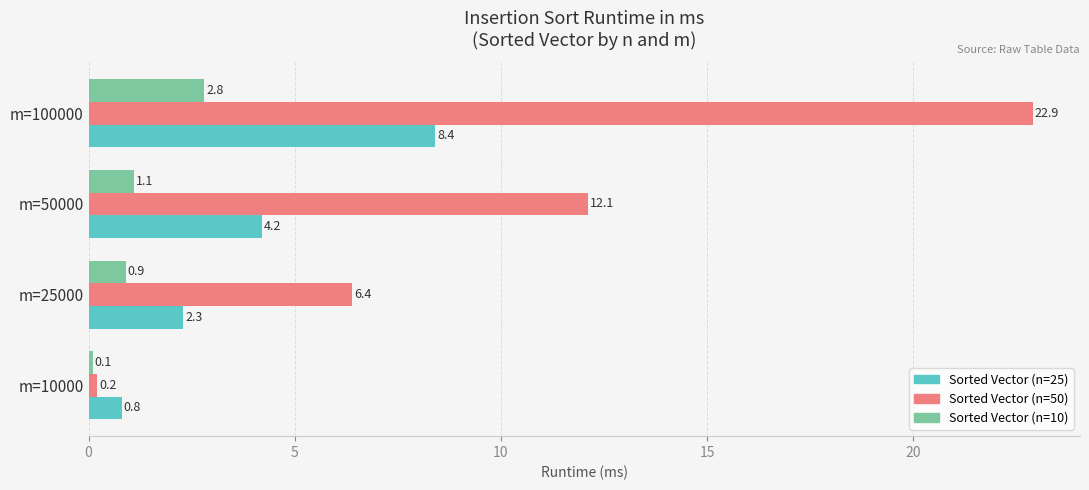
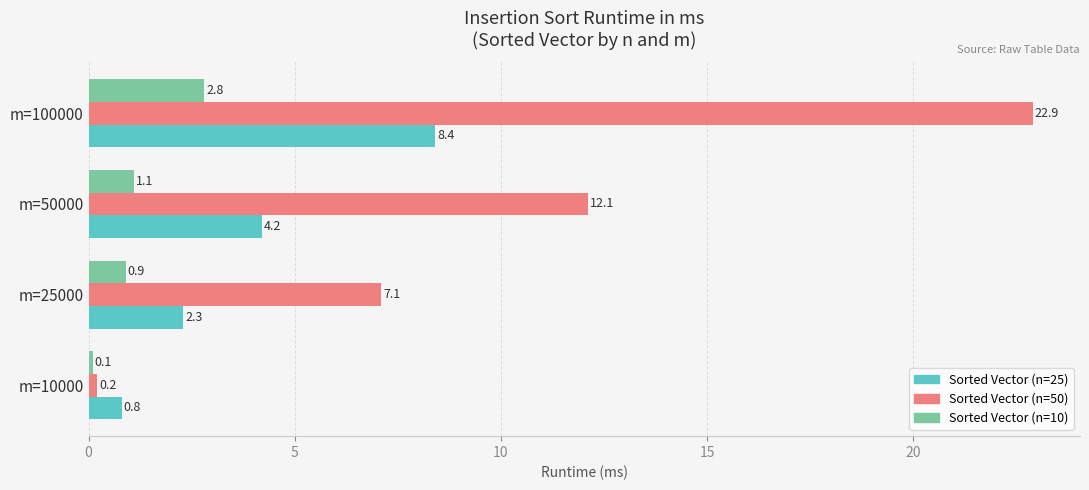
  {
    "Sorted Vector (n=50)": {
      "m=100000": 22.9,
      "m=50000": 12.1,
-     "m=25000": 6.4,
+     "m=25000": 7.1,
      "m=10000": 0.2
    }
  }
